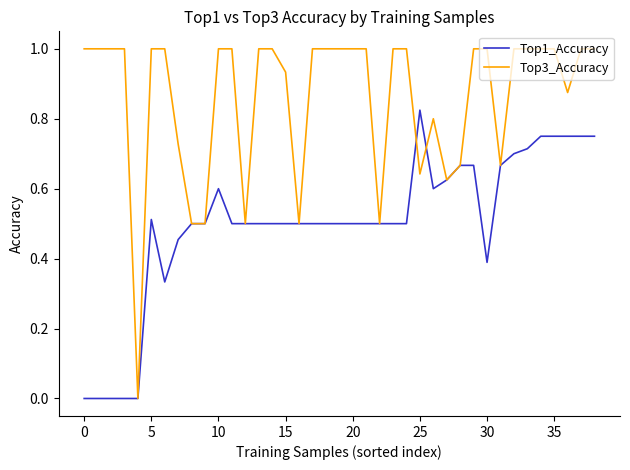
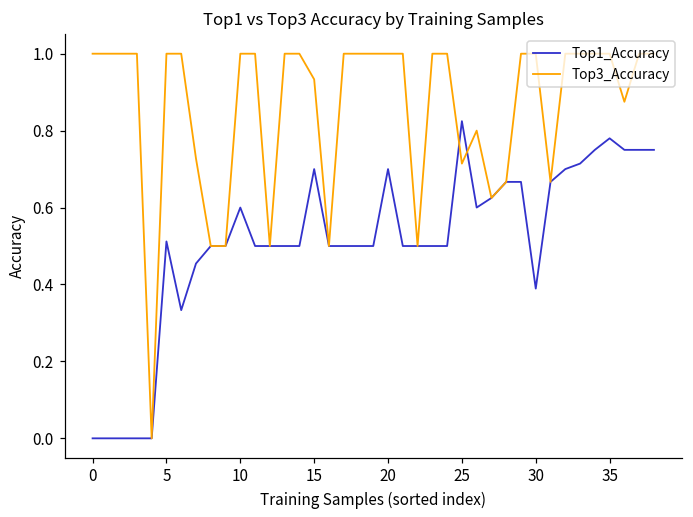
  {
    "Top1_Accuracy": {
      "0": 0.00,
      "5": 0.51,
      "10": 0.60,
-     "15": 0.5,
-     "20": 0.5,
+     "15": 0.7,
+     "20": 0.7,
      "25": 0.82,
      "30": 0.39,
-     "35": 0.75
+     "35": 0.78
    },
    "Top3_Accuracy": {
      "0": 1.00,
      "5": 1.00,
      "10": 1.00,
      "15": 0.93,
      "20": 1.00,
-     "25": 0.64
+     "25": 0.71
    }
  }
